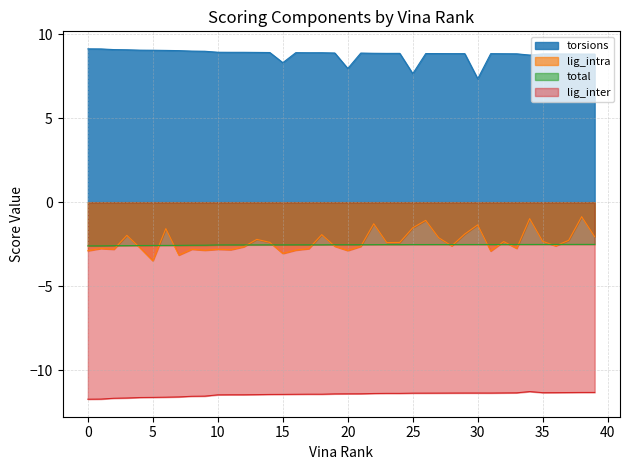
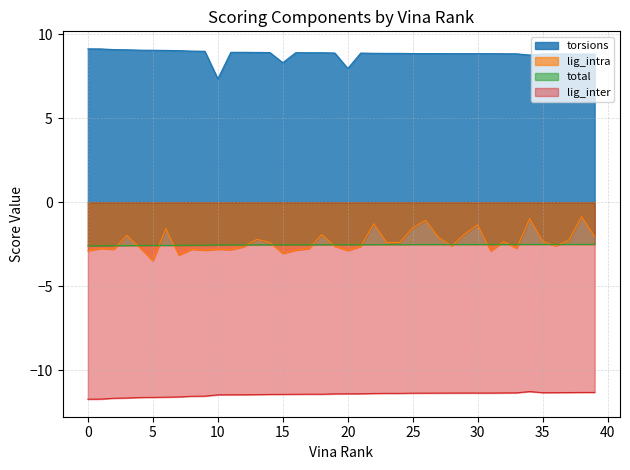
  {
    "torsions": {
      "0": 9.1,
      "5": 9.0,
-     "10": 8.9,
+     "10": 7.3,
      "15": 8.3,
      "20": 8.0,
-     "25": 7.6,
-     "30": 7.3
+     "25": 8.8,
+     "30": 8.8
    }
  }
